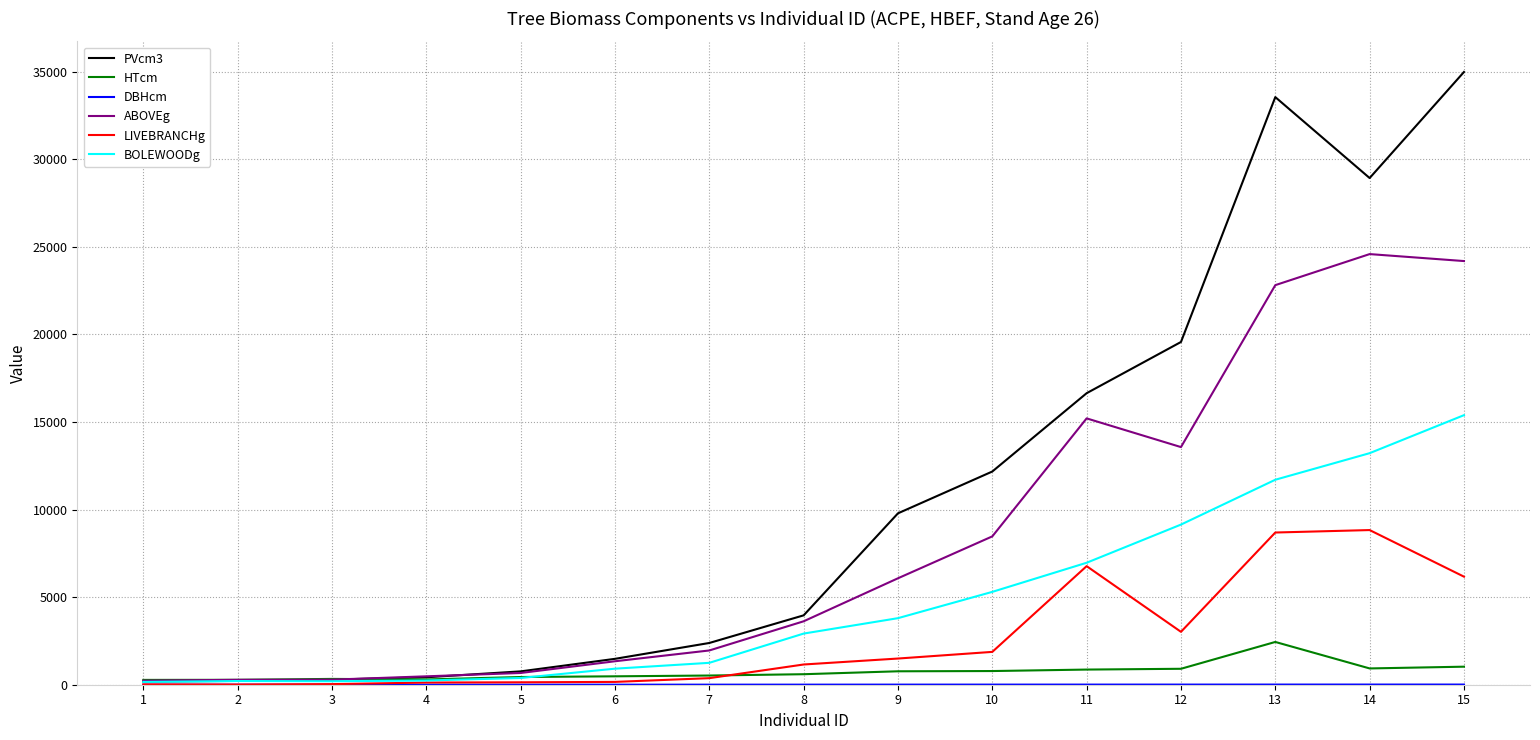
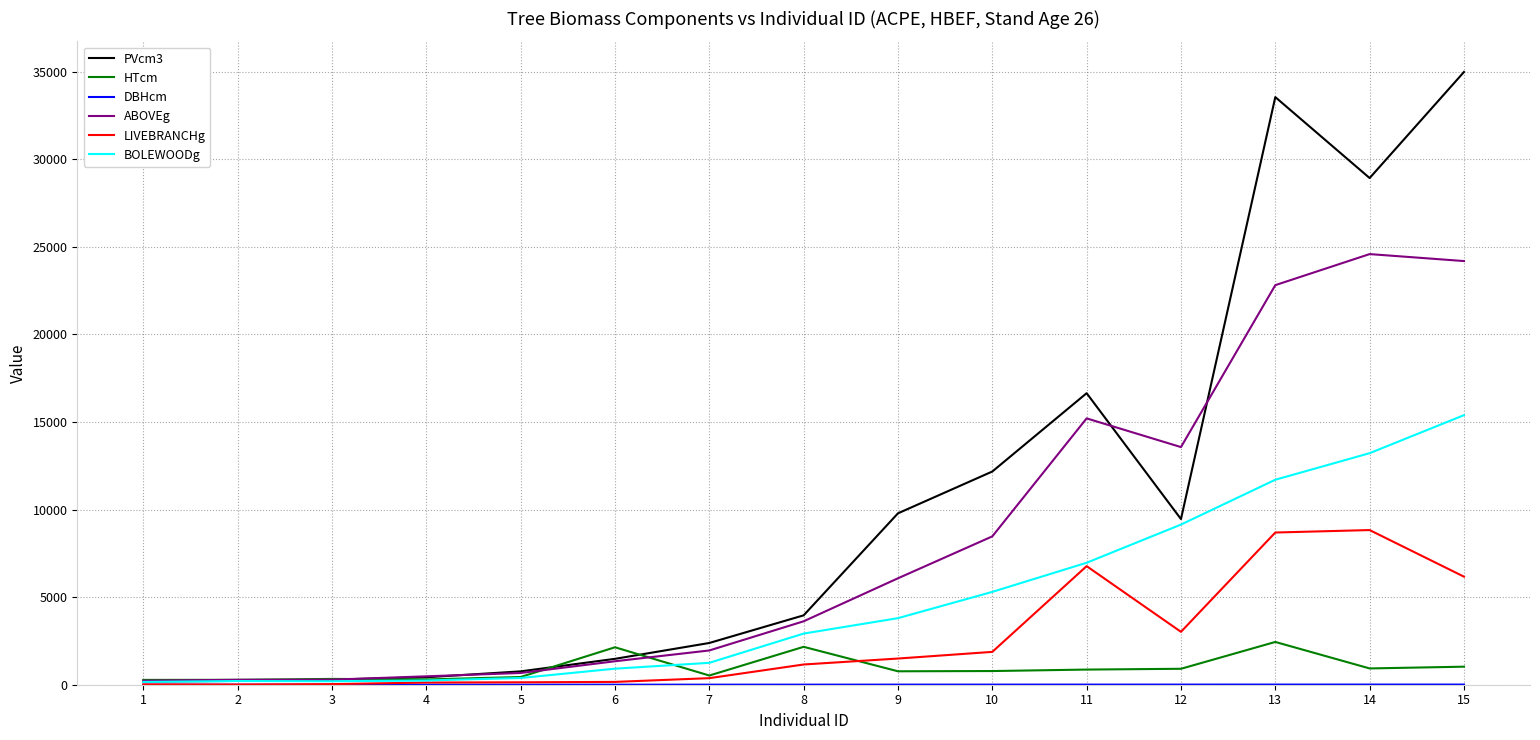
  {
    "PVcm3": {
      "7": 2400,
      "8": 4000,
      "9": 9800,
      "10": 12200,
      "11": 16600,
-     "12": 19600,
+     "12": 9500,
      "13": 33500,
      "14": 28900,
      "15": 35000
    },
    "HTcm": {
-     "6": 500,
+     "6": 2100,
      "7": 500,
-     "8": 600,
+     "8": 2200,
      "9": 800,
      "10": 800,
      "11": 900,
      "12": 900,
      "13": 2400,
      "14": 900,
      "15": 1000
    },
    "DBHcm": {
      "6": 0,
      "7": 0,
      "8": 0,
      "9": 0,
      "10": 0,
      "11": 0,
      "12": 0,
      "13": 0,
      "14": 0,
      "15": 0
    },
    "ABOVEg": {
      "7": 2000,
      "8": 3600,
      "9": 6100,
      "10": 8500,
      "11": 15200,
      "12": 13600,
      "13": 22800,
      "14": 24600,
      "15": 24200
    },
    "LIVEBRANCHg": {
      "6": 200,
      "7": 400,
      "8": 1200,
      "9": 1500,
      "10": 1900,
      "11": 6800,
      "12": 3000,
      "13": 8700,
      "14": 8800,
      "15": 6200
    },
    "BOLEWOODg": {
      "6": 900,
      "7": 1300,
      "8": 2900,
      "9": 3800,
      "10": 5300,
      "11": 7000,
      "12": 9100,
      "13": 11700,
      "14": 13200,
      "15": 15400
    }
  }
